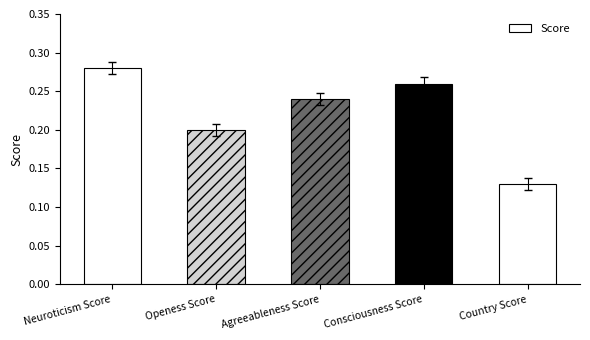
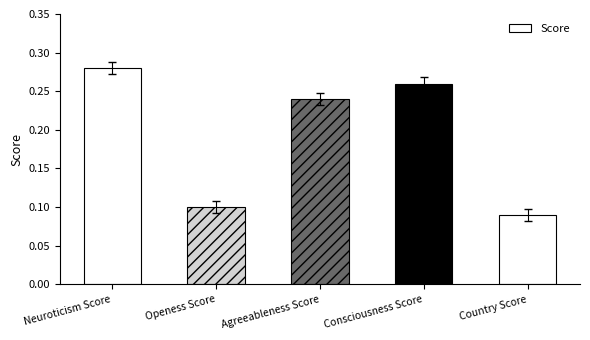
  {
    "Score": {
      "Neuroticism Score": 0.28,
-     "Openess Score": 0.2,
+     "Openess Score": 0.1,
      "Agreeableness Score": 0.24,
      "Consciousness Score": 0.26,
-     "Country Score": 0.13
+     "Country Score": 0.09
    }
  }
